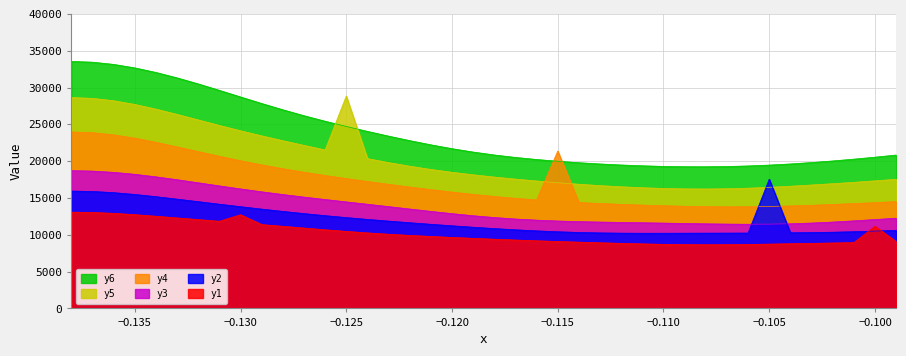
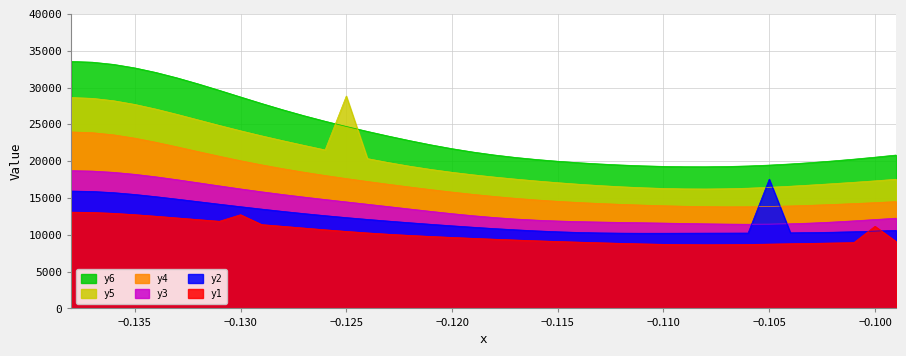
  {
    "y6": {
      "−0.135": 33000,
      "−0.130": 29000,
      "−0.125": 25000,
      "−0.120": 22000,
      "−0.115": 20000,
      "−0.110": 19000,
      "−0.105": 19000,
      "−0.100": 21000
    },
    "y5": {
      "−0.135": 28000,
      "−0.130": 24000,
      "−0.125": 29000,
      "−0.120": 18000,
      "−0.115": 17000,
      "−0.110": 16000,
      "−0.105": 16000,
      "−0.100": 17000
    },
    "y4": {
      "−0.135": 23000,
      "−0.130": 20000,
      "−0.125": 18000,
      "−0.120": 16000,
-     "−0.115": 21000,
+     "−0.115": 15000,
      "−0.110": 14000,
      "−0.105": 14000,
      "−0.100": 14000
    },
    "y3": {
      "−0.135": 18000,
      "−0.130": 16000,
      "−0.125": 14000,
      "−0.120": 13000,
      "−0.115": 12000,
      "−0.110": 12000,
      "−0.105": 11000,
      "−0.100": 12000
    },
    "y2": {
      "−0.135": 15000,
      "−0.130": 14000,
      "−0.125": 12000,
      "−0.120": 11000,
      "−0.115": 10000,
      "−0.110": 10000,
      "−0.105": 18000,
      "−0.100": 11000
    },
    "y1": {
      "−0.135": 13000,
      "−0.130": 13000,
      "−0.125": 10000,
      "−0.120": 10000,
      "−0.115": 9000,
      "−0.110": 9000,
      "−0.105": 9000,
      "−0.100": 11000
    }
  }
